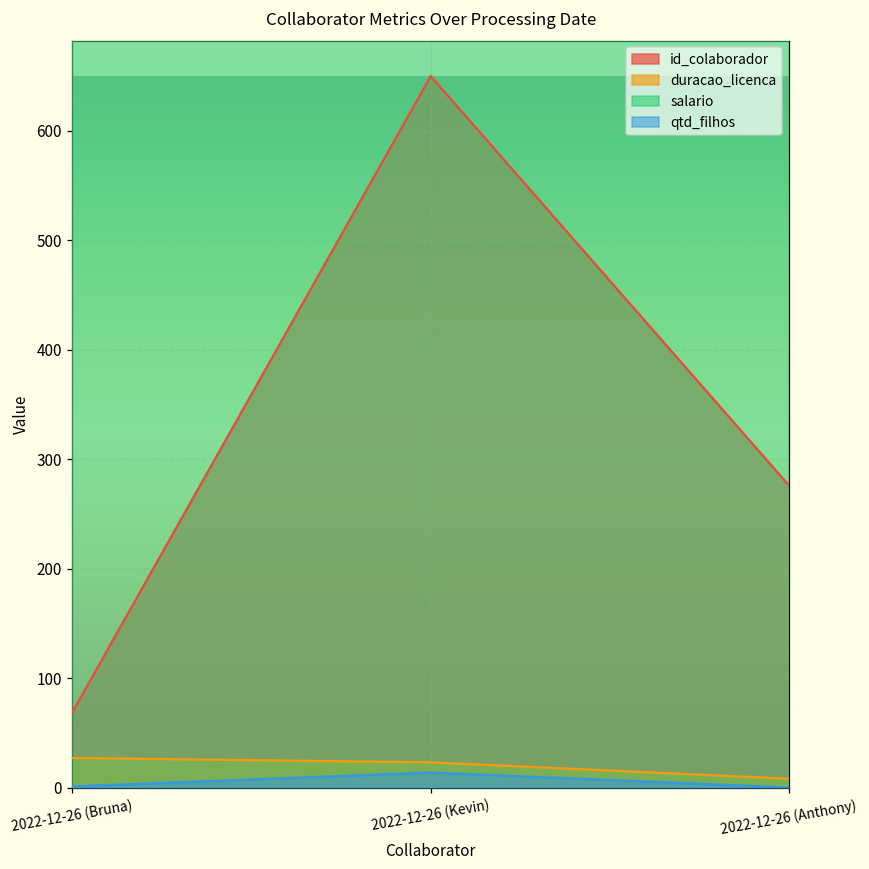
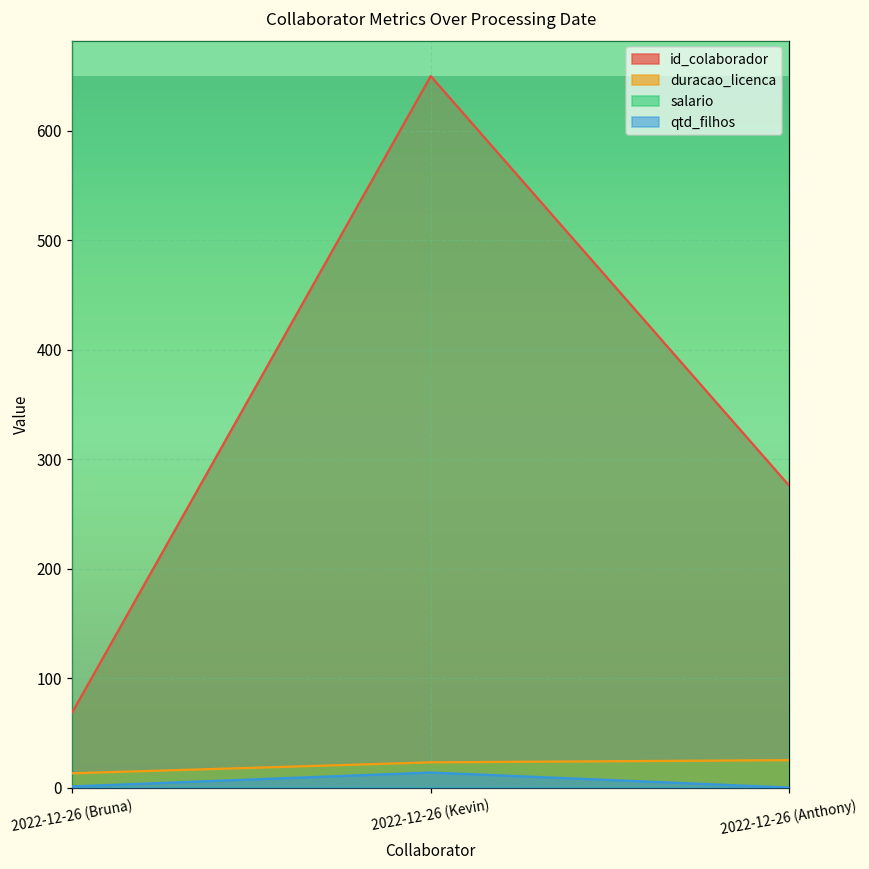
  {
    "id_colaborador": {
      "2022-12-26 (Bruna)": 70,
      "2022-12-26 (Kevin)": 650,
      "2022-12-26 (Anthony)": 280
    },
    "duracao_licenca": {
-     "2022-12-26 (Bruna)": 30,
+     "2022-12-26 (Bruna)": 10,
      "2022-12-26 (Kevin)": 20,
-     "2022-12-26 (Anthony)": 10
+     "2022-12-26 (Anthony)": 30
    },
    "qtd_filhos": {
      "2022-12-26 (Bruna)": 0,
      "2022-12-26 (Kevin)": 10,
      "2022-12-26 (Anthony)": 0
    }
  }
